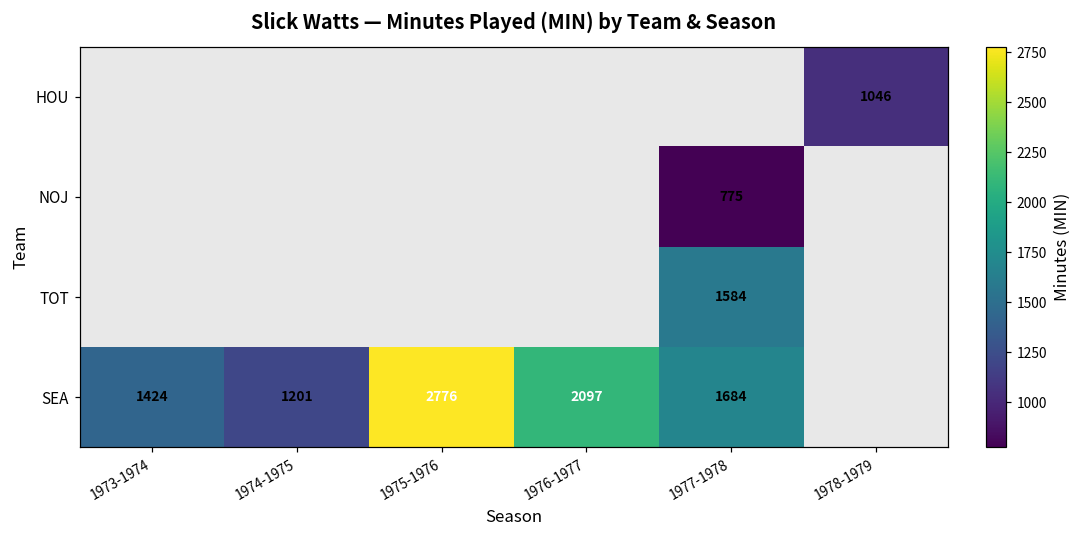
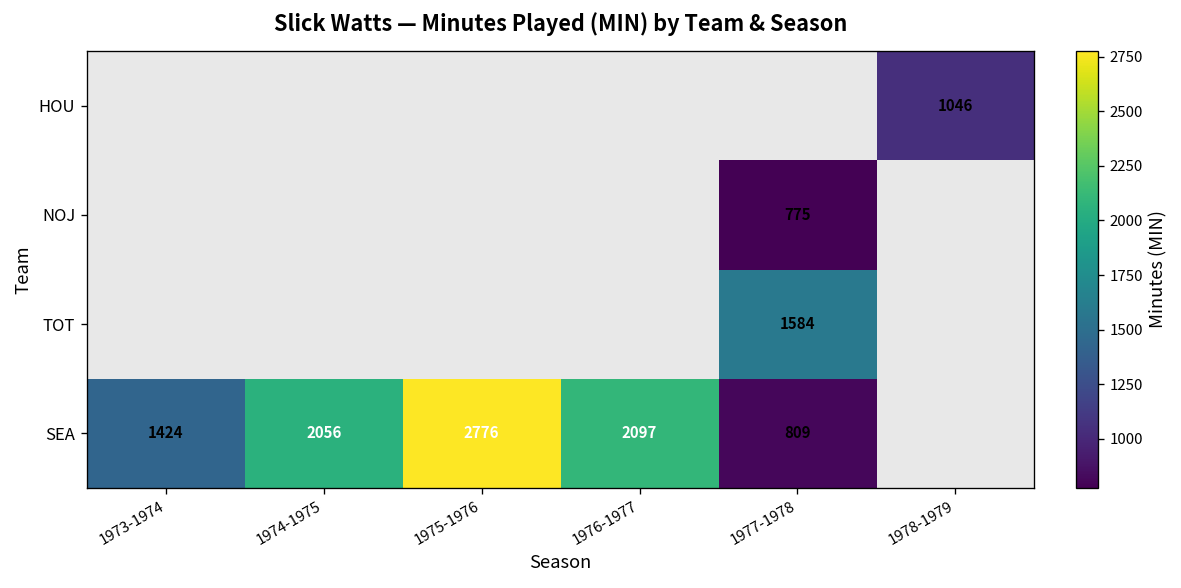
  {
    "HOU": {
      "1978-1979": 1046
    },
    "NOJ": {
      "1977-1978": 775
    },
    "TOT": {
      "1977-1978": 1584
    },
    "SEA": {
      "1973-1974": 1424,
-     "1974-1975": 1201,
+     "1974-1975": 2056,
      "1975-1976": 2776,
      "1976-1977": 2097,
-     "1977-1978": 1684
+     "1977-1978": 809
    }
  }
